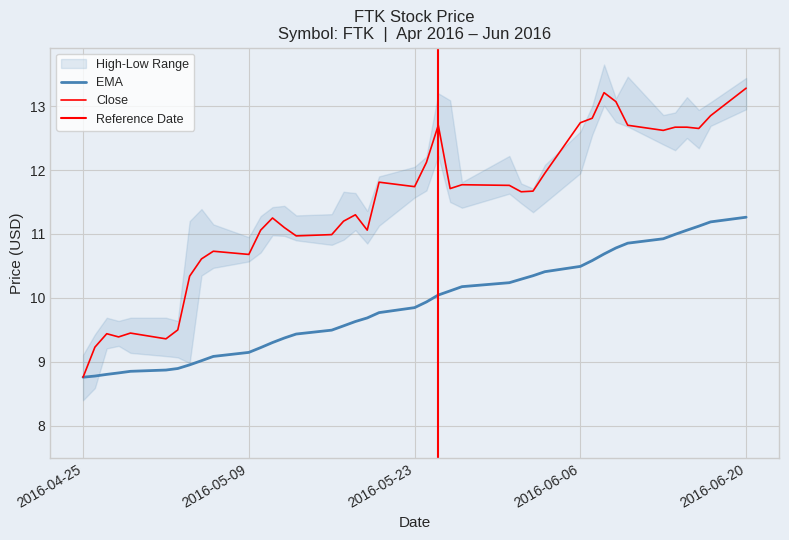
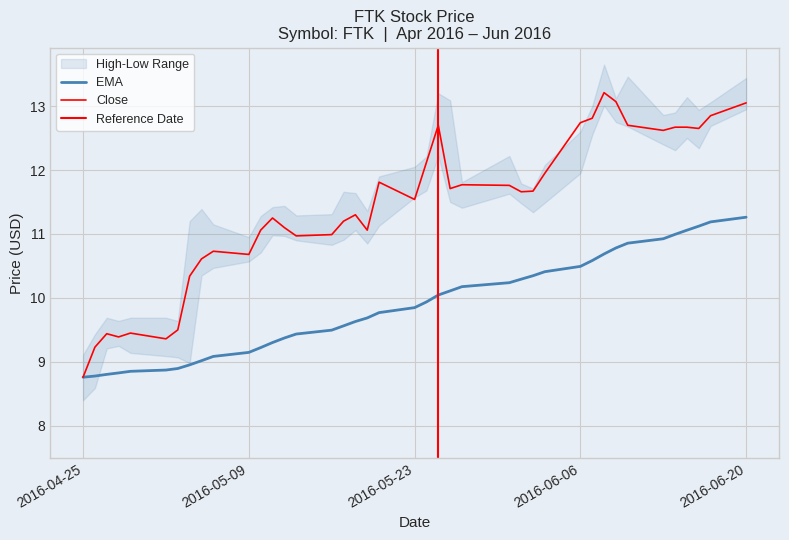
  {
    "Close": {
      "2016-05-09": 10.7,
-     "2016-05-23": 11.7,
+     "2016-05-23": 11.5,
      "2016-06-06": 12.7,
-     "2016-06-20": 13.3
+     "2016-06-20": 13.1
    }
  }
